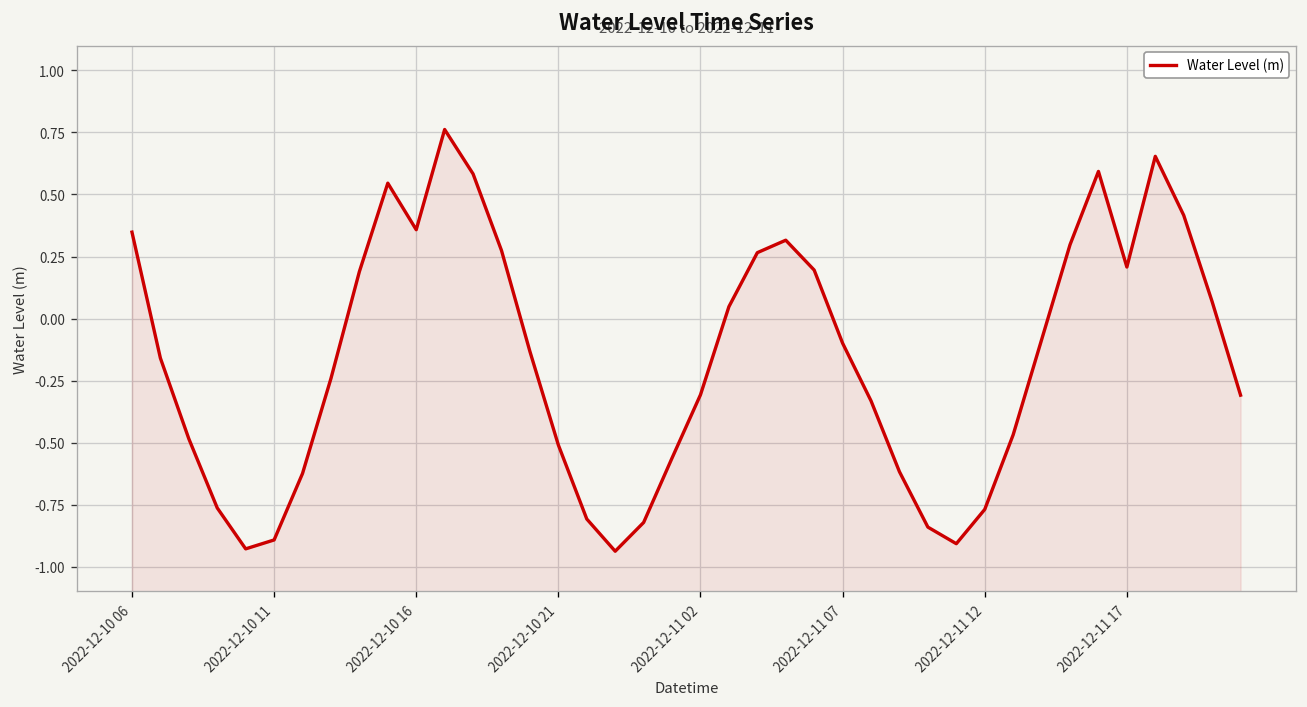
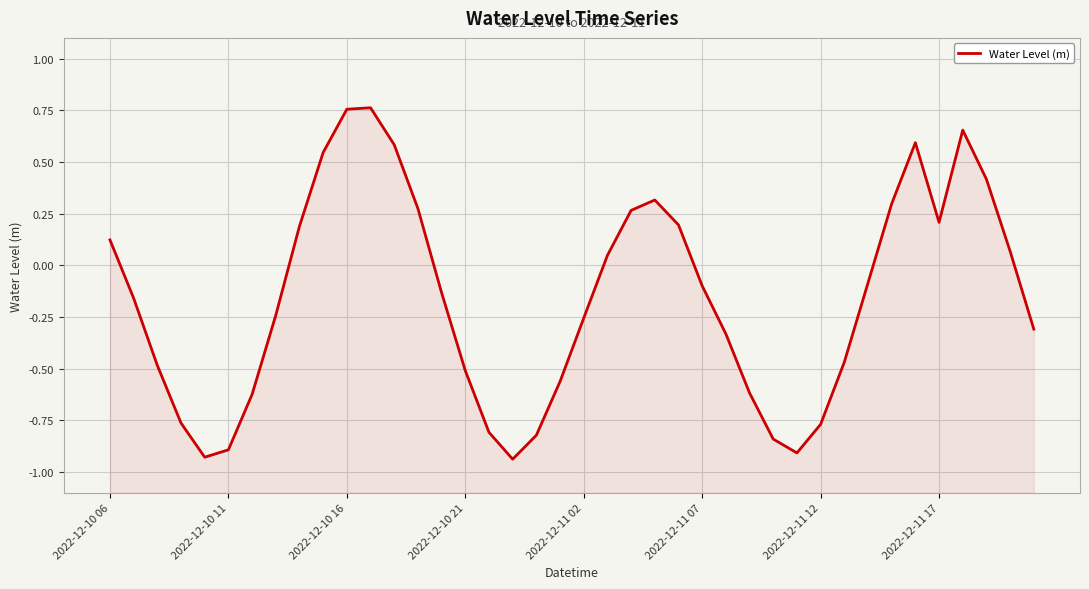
  {
-   "2022-12-10 06": 0.35,
+   "2022-12-10 06": 0.12,
    "2022-12-10 11": -0.89,
-   "2022-12-10 16": 0.36,
+   "2022-12-10 16": 0.75,
    "2022-12-10 21": -0.51,
-   "2022-12-11 02": -0.31,
+   "2022-12-11 02": -0.26,
    "2022-12-11 07": -0.10,
    "2022-12-11 12": -0.77,
    "2022-12-11 17": 0.21
  }
